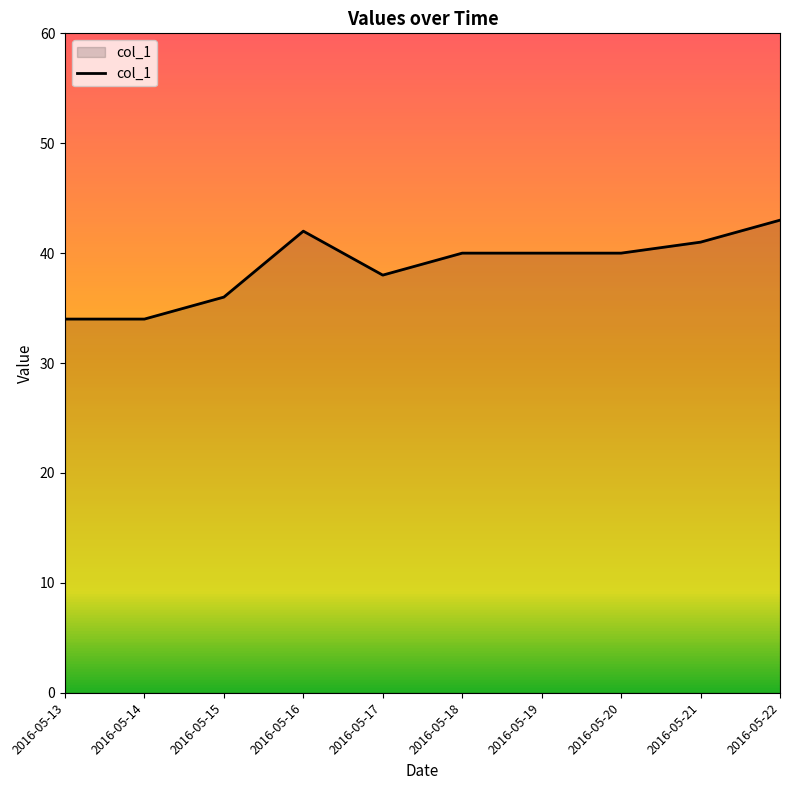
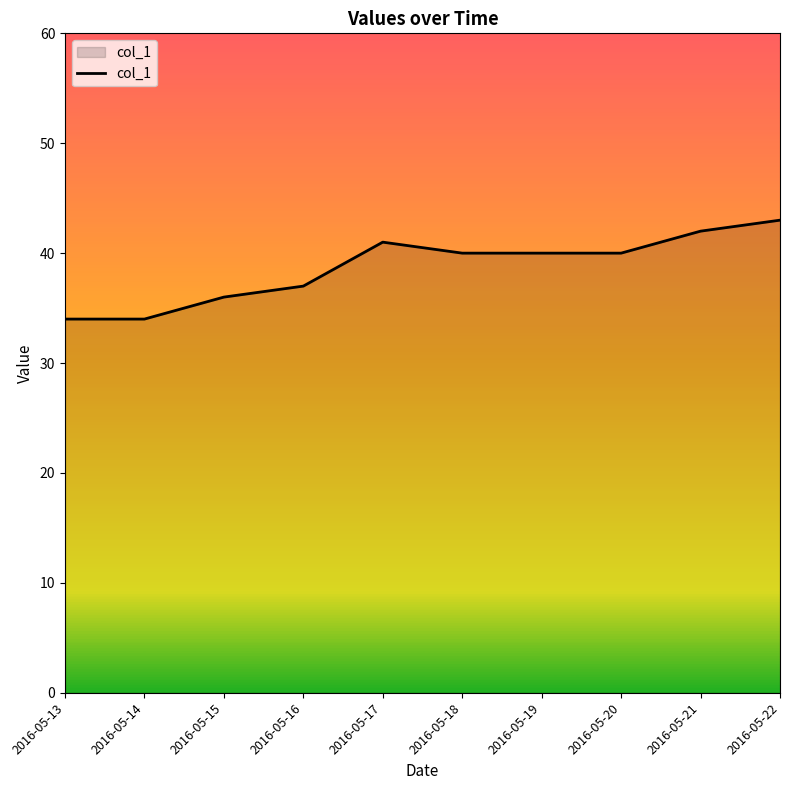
  {
    "2016-05-13": 34,
    "2016-05-14": 34,
    "2016-05-15": 36,
-   "2016-05-16": 42,
-   "2016-05-17": 38,
+   "2016-05-16": 37,
+   "2016-05-17": 41,
    "2016-05-18": 40,
    "2016-05-19": 40,
    "2016-05-20": 40,
-   "2016-05-21": 41,
+   "2016-05-21": 42,
    "2016-05-22": 43
  }
